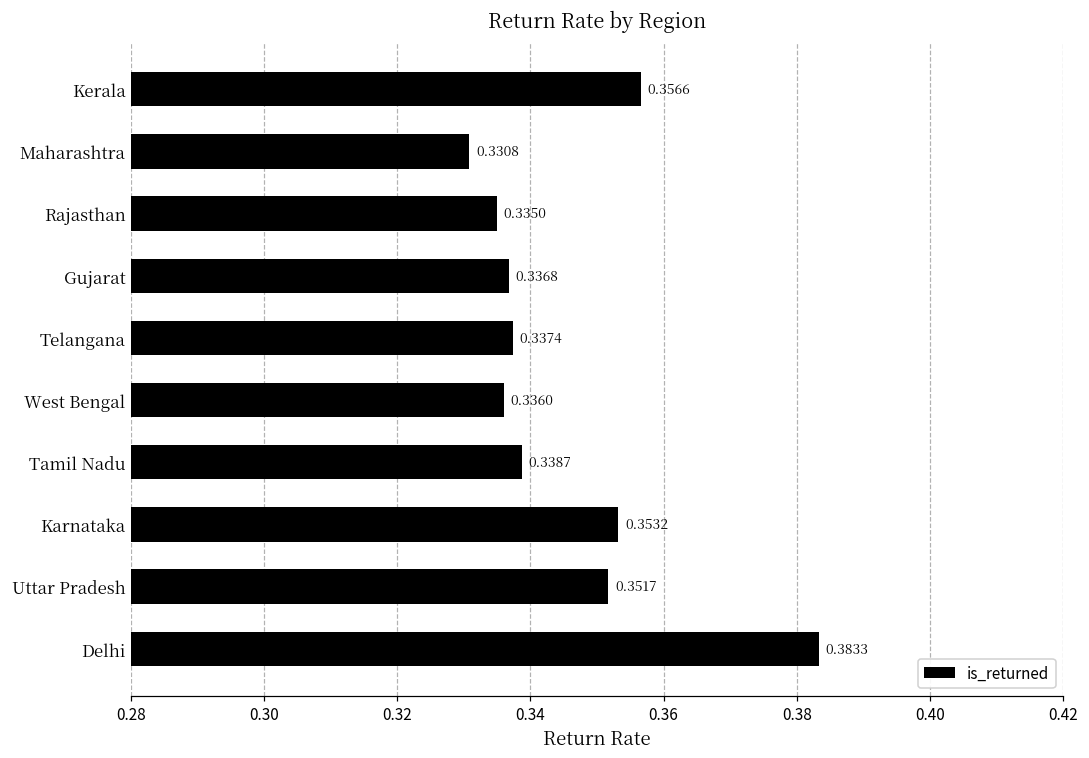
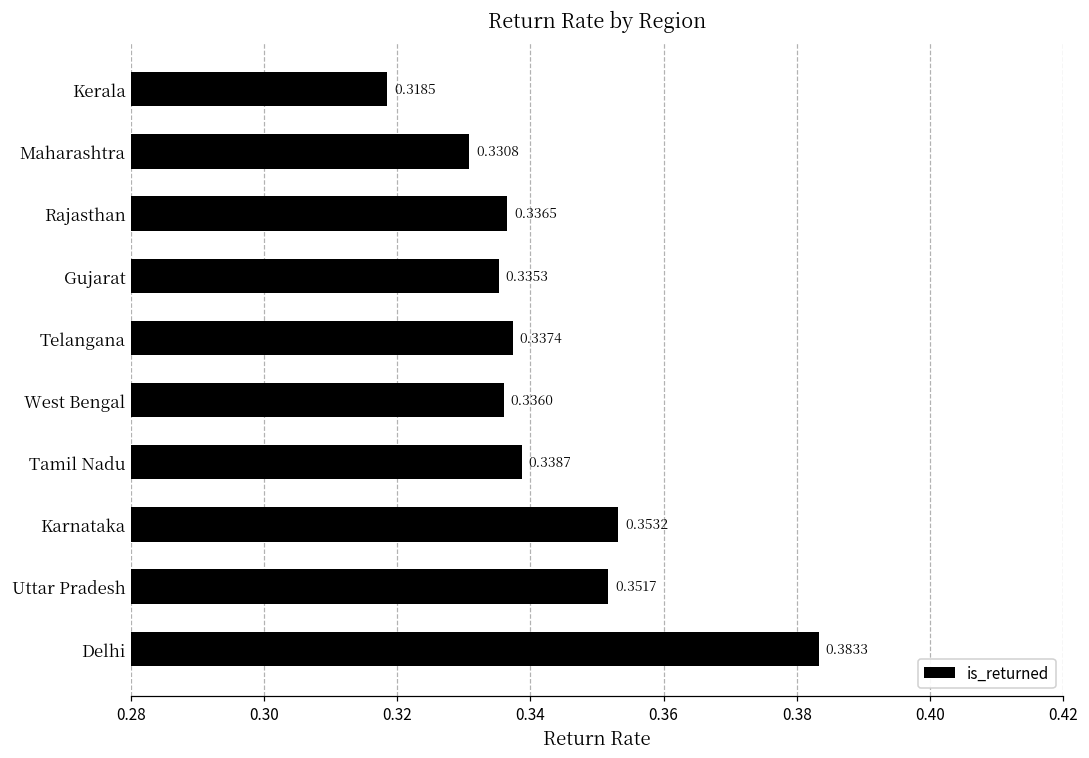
  {
-   "Kerala": 0.3566,
+   "Kerala": 0.3185,
    "Maharashtra": 0.3308,
-   "Rajasthan": 0.3350,
-   "Gujarat": 0.3368,
+   "Rajasthan": 0.3365,
+   "Gujarat": 0.3353,
    "Telangana": 0.3374,
    "West Bengal": 0.3360,
    "Tamil Nadu": 0.3387,
    "Karnataka": 0.3532,
    "Uttar Pradesh": 0.3517,
    "Delhi": 0.3833
  }
